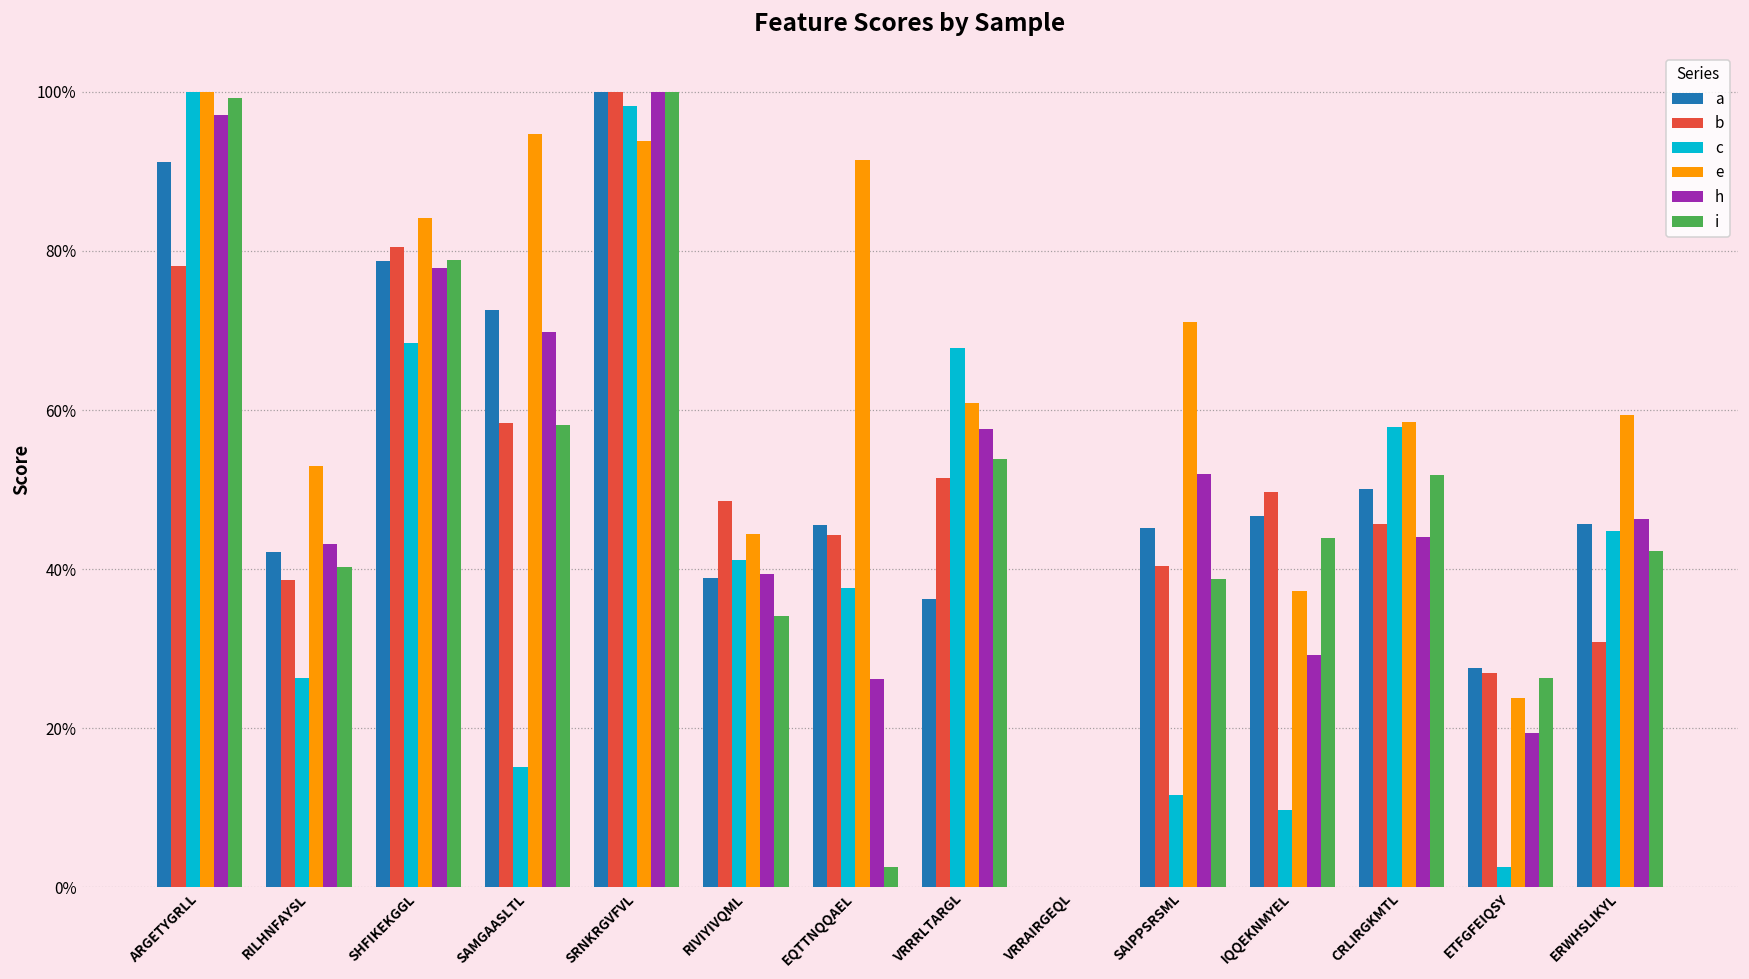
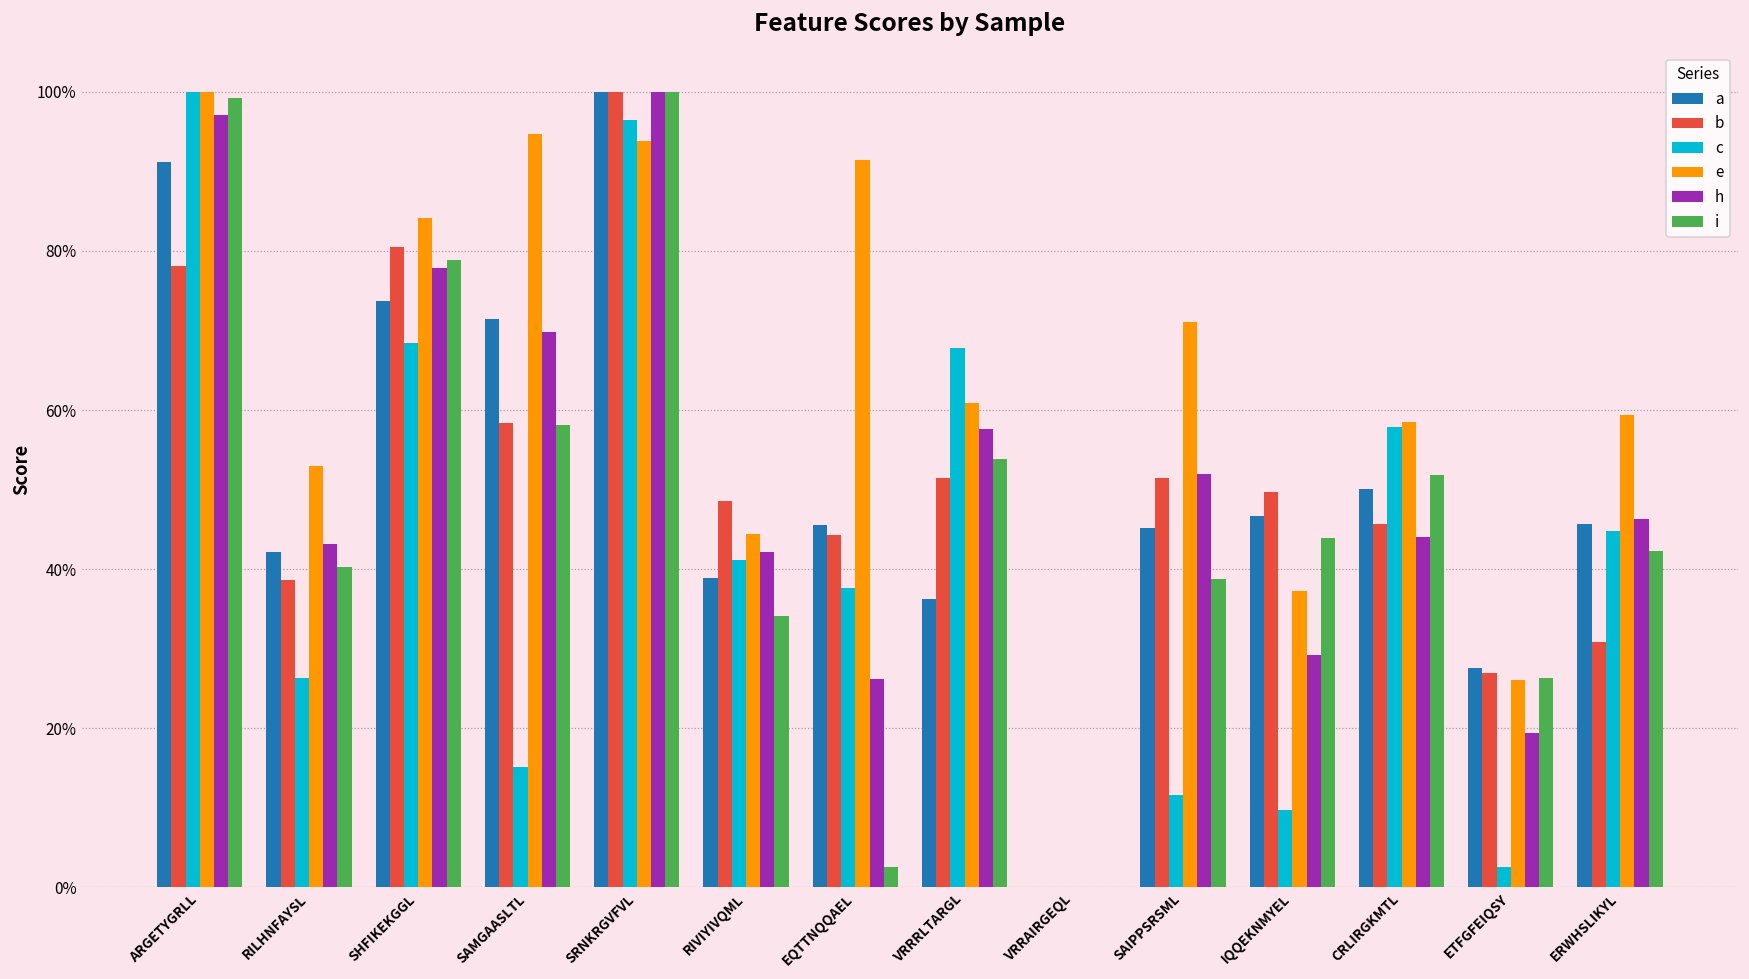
  {
    "a": {
      "ARGETYGRLL": "91%",
      "RILHNFAYSL": "42%",
-     "SHFIKEKGGL": "79%",
-     "SAMGAASLTL": "73%",
+     "SHFIKEKGGL": "74%",
+     "SAMGAASLTL": "71%",
      "SRNKRGVFVL": "100%",
      "RIVIYIVQML": "39%",
      "EQTTNQQAEL": "46%",
      "VRRRLTARGL": "36%",
      "VRRAIRGEQL": "0%",
      "SAIPPSRSML": "45%",
      "IQQEKNMYEL": "47%",
      "CRLIRGKMTL": "50%",
      "ETFGFEIQSY": "28%",
      "ERWHSLIKYL": "46%"
    },
    "b": {
      "ARGETYGRLL": "78%",
      "RILHNFAYSL": "39%",
      "SHFIKEKGGL": "81%",
      "SAMGAASLTL": "58%",
      "SRNKRGVFVL": "100%",
      "RIVIYIVQML": "49%",
      "EQTTNQQAEL": "44%",
      "VRRRLTARGL": "51%",
      "VRRAIRGEQL": "0%",
-     "SAIPPSRSML": "40%",
+     "SAIPPSRSML": "51%",
      "IQQEKNMYEL": "50%",
      "CRLIRGKMTL": "46%",
      "ETFGFEIQSY": "27%",
      "ERWHSLIKYL": "31%"
    },
    "c": {
      "ARGETYGRLL": "100%",
      "RILHNFAYSL": "26%",
      "SHFIKEKGGL": "68%",
      "SAMGAASLTL": "15%",
-     "SRNKRGVFVL": "98%",
+     "SRNKRGVFVL": "96%",
      "RIVIYIVQML": "41%",
      "EQTTNQQAEL": "38%",
      "VRRRLTARGL": "68%",
      "VRRAIRGEQL": "0%",
      "SAIPPSRSML": "12%",
      "IQQEKNMYEL": "10%",
      "CRLIRGKMTL": "58%",
      "ETFGFEIQSY": "2%",
      "ERWHSLIKYL": "45%"
    },
    "e": {
      "ARGETYGRLL": "100%",
      "RILHNFAYSL": "53%",
      "SHFIKEKGGL": "84%",
      "SAMGAASLTL": "95%",
      "SRNKRGVFVL": "94%",
      "RIVIYIVQML": "44%",
      "EQTTNQQAEL": "91%",
      "VRRRLTARGL": "61%",
      "VRRAIRGEQL": "0%",
      "SAIPPSRSML": "71%",
      "IQQEKNMYEL": "37%",
      "CRLIRGKMTL": "58%",
-     "ETFGFEIQSY": "24%",
+     "ETFGFEIQSY": "26%",
      "ERWHSLIKYL": "59%"
    },
    "h": {
      "ARGETYGRLL": "97%",
      "RILHNFAYSL": "43%",
      "SHFIKEKGGL": "78%",
      "SAMGAASLTL": "70%",
      "SRNKRGVFVL": "100%",
-     "RIVIYIVQML": "39%",
+     "RIVIYIVQML": "42%",
      "EQTTNQQAEL": "26%",
      "VRRRLTARGL": "58%",
      "VRRAIRGEQL": "0%",
      "SAIPPSRSML": "52%",
      "IQQEKNMYEL": "29%",
      "CRLIRGKMTL": "44%",
      "ETFGFEIQSY": "19%",
      "ERWHSLIKYL": "46%"
    },
    "i": {
      "ARGETYGRLL": "99%",
      "RILHNFAYSL": "40%",
      "SHFIKEKGGL": "79%",
      "SAMGAASLTL": "58%",
      "SRNKRGVFVL": "100%",
      "RIVIYIVQML": "34%",
      "EQTTNQQAEL": "3%",
      "VRRRLTARGL": "54%",
      "VRRAIRGEQL": "0%",
      "SAIPPSRSML": "39%",
      "IQQEKNMYEL": "44%",
      "CRLIRGKMTL": "52%",
      "ETFGFEIQSY": "26%",
      "ERWHSLIKYL": "42%"
    }
  }
